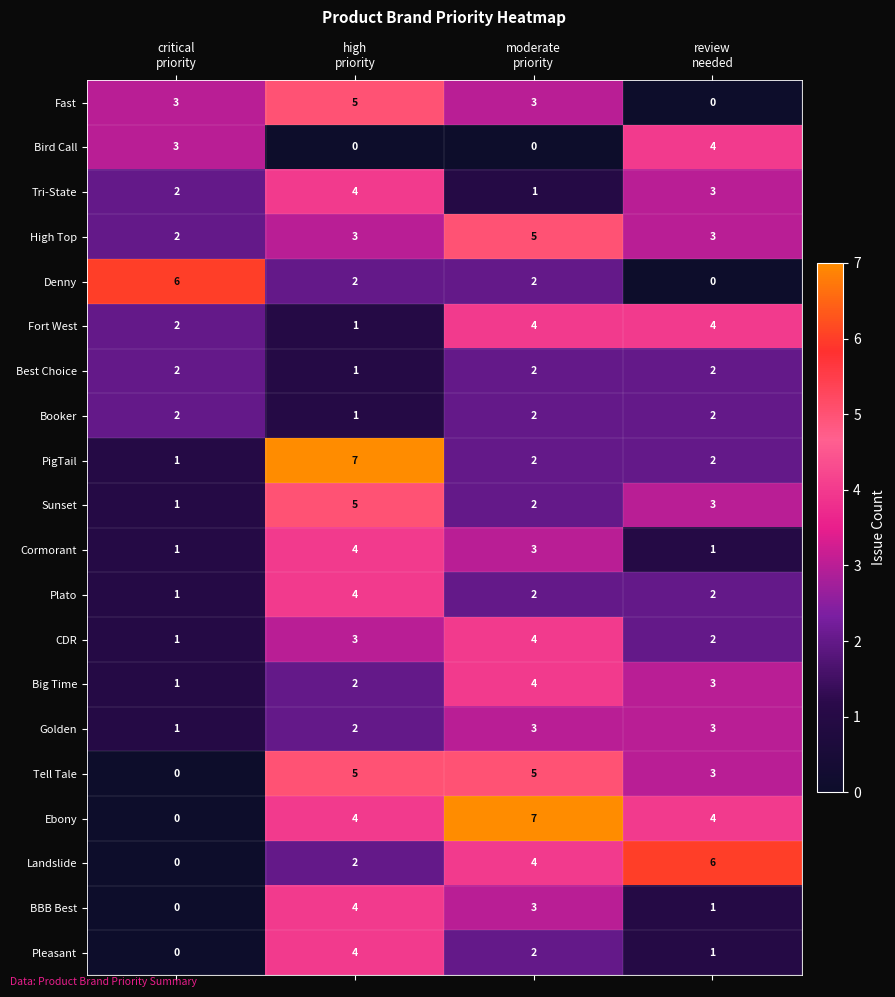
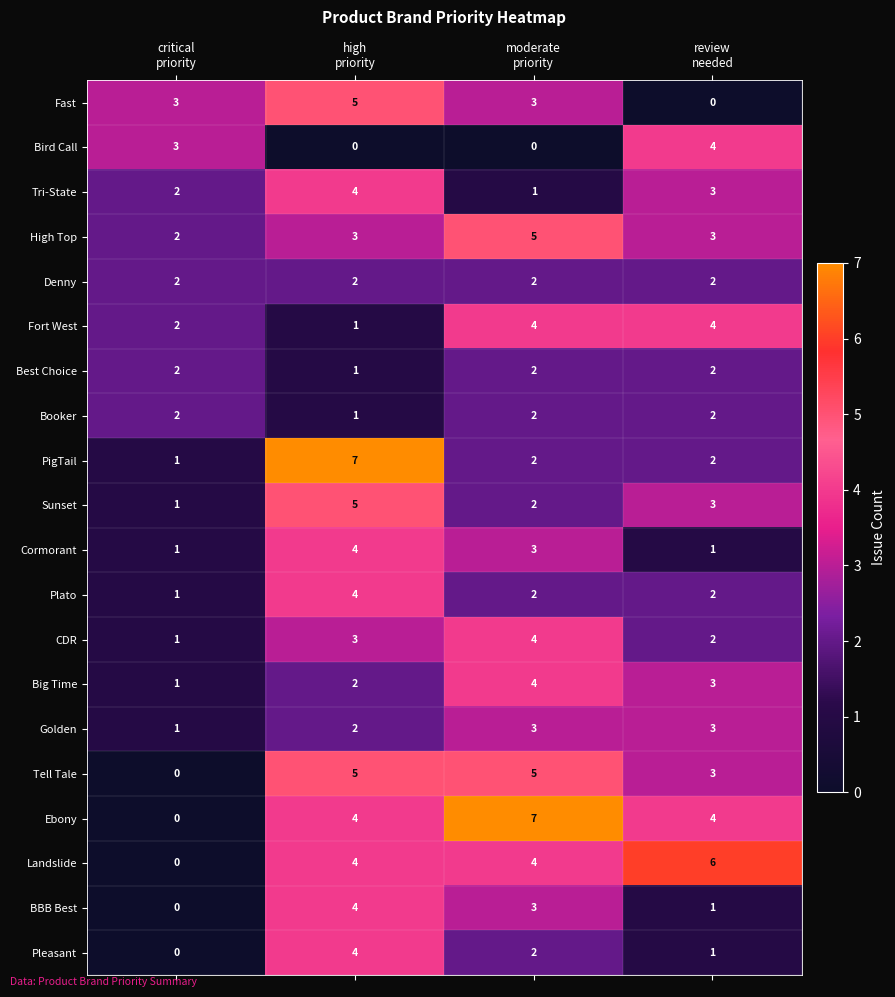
  {
    "Fast": {
      "critical priority": 3,
      "high priority": 5,
      "moderate priority": 3,
      "review needed": 0
    },
    "Bird Call": {
      "critical priority": 3,
      "high priority": 0,
      "moderate priority": 0,
      "review needed": 4
    },
    "Tri-State": {
      "critical priority": 2,
      "high priority": 4,
      "moderate priority": 1,
      "review needed": 3
    },
    "High Top": {
      "critical priority": 2,
      "high priority": 3,
      "moderate priority": 5,
      "review needed": 3
    },
    "Denny": {
-     "critical priority": 6,
+     "critical priority": 2,
      "high priority": 2,
      "moderate priority": 2,
-     "review needed": 0
+     "review needed": 2
    },
    "Fort West": {
      "critical priority": 2,
      "high priority": 1,
      "moderate priority": 4,
      "review needed": 4
    },
    "Best Choice": {
      "critical priority": 2,
      "high priority": 1,
      "moderate priority": 2,
      "review needed": 2
    },
    "Booker": {
      "critical priority": 2,
      "high priority": 1,
      "moderate priority": 2,
      "review needed": 2
    },
    "PigTail": {
      "critical priority": 1,
      "high priority": 7,
      "moderate priority": 2,
      "review needed": 2
    },
    "Sunset": {
      "critical priority": 1,
      "high priority": 5,
      "moderate priority": 2,
      "review needed": 3
    },
    "Cormorant": {
      "critical priority": 1,
      "high priority": 4,
      "moderate priority": 3,
      "review needed": 1
    },
    "Plato": {
      "critical priority": 1,
      "high priority": 4,
      "moderate priority": 2,
      "review needed": 2
    },
    "CDR": {
      "critical priority": 1,
      "high priority": 3,
      "moderate priority": 4,
      "review needed": 2
    },
    "Big Time": {
      "critical priority": 1,
      "high priority": 2,
      "moderate priority": 4,
      "review needed": 3
    },
    "Golden": {
      "critical priority": 1,
      "high priority": 2,
      "moderate priority": 3,
      "review needed": 3
    },
    "Tell Tale": {
      "critical priority": 0,
      "high priority": 5,
      "moderate priority": 5,
      "review needed": 3
    },
    "Ebony": {
      "critical priority": 0,
      "high priority": 4,
      "moderate priority": 7,
      "review needed": 4
    },
    "Landslide": {
      "critical priority": 0,
-     "high priority": 2,
+     "high priority": 4,
      "moderate priority": 4,
      "review needed": 6
    },
    "BBB Best": {
      "critical priority": 0,
      "high priority": 4,
      "moderate priority": 3,
      "review needed": 1
    },
    "Pleasant": {
      "critical priority": 0,
      "high priority": 4,
      "moderate priority": 2,
      "review needed": 1
    }
  }
